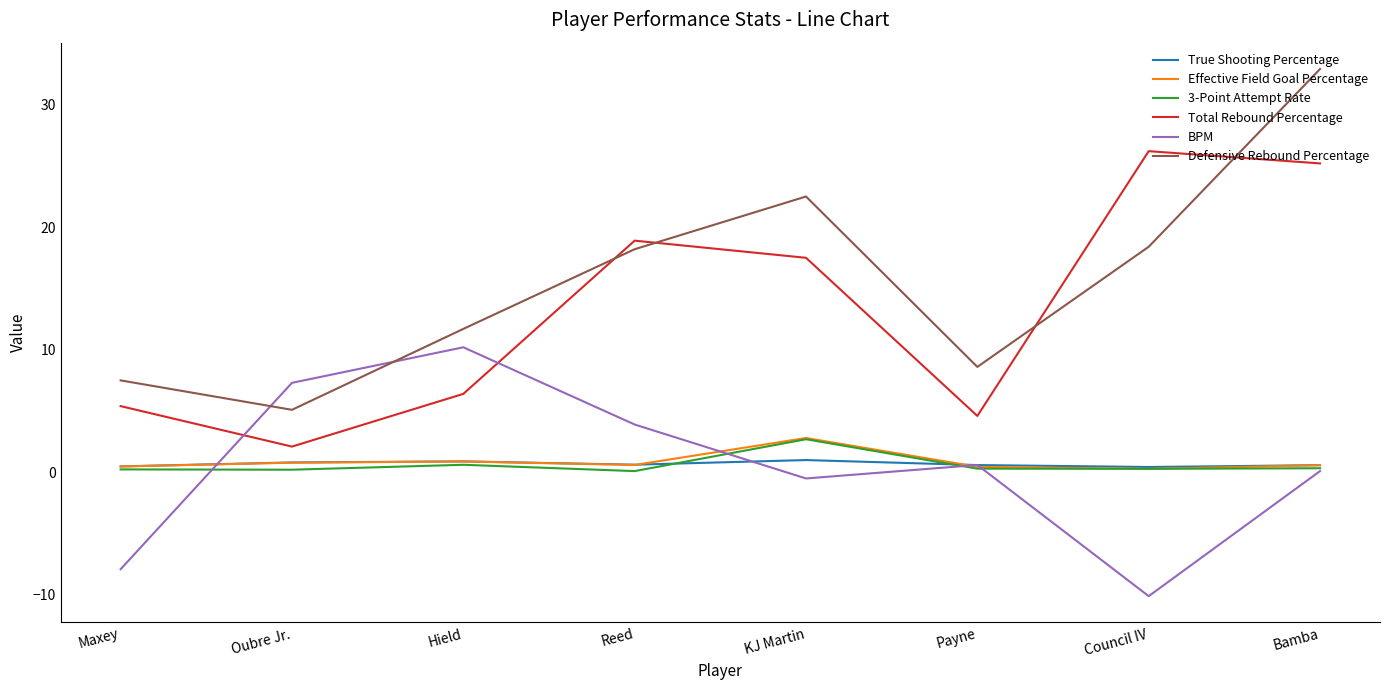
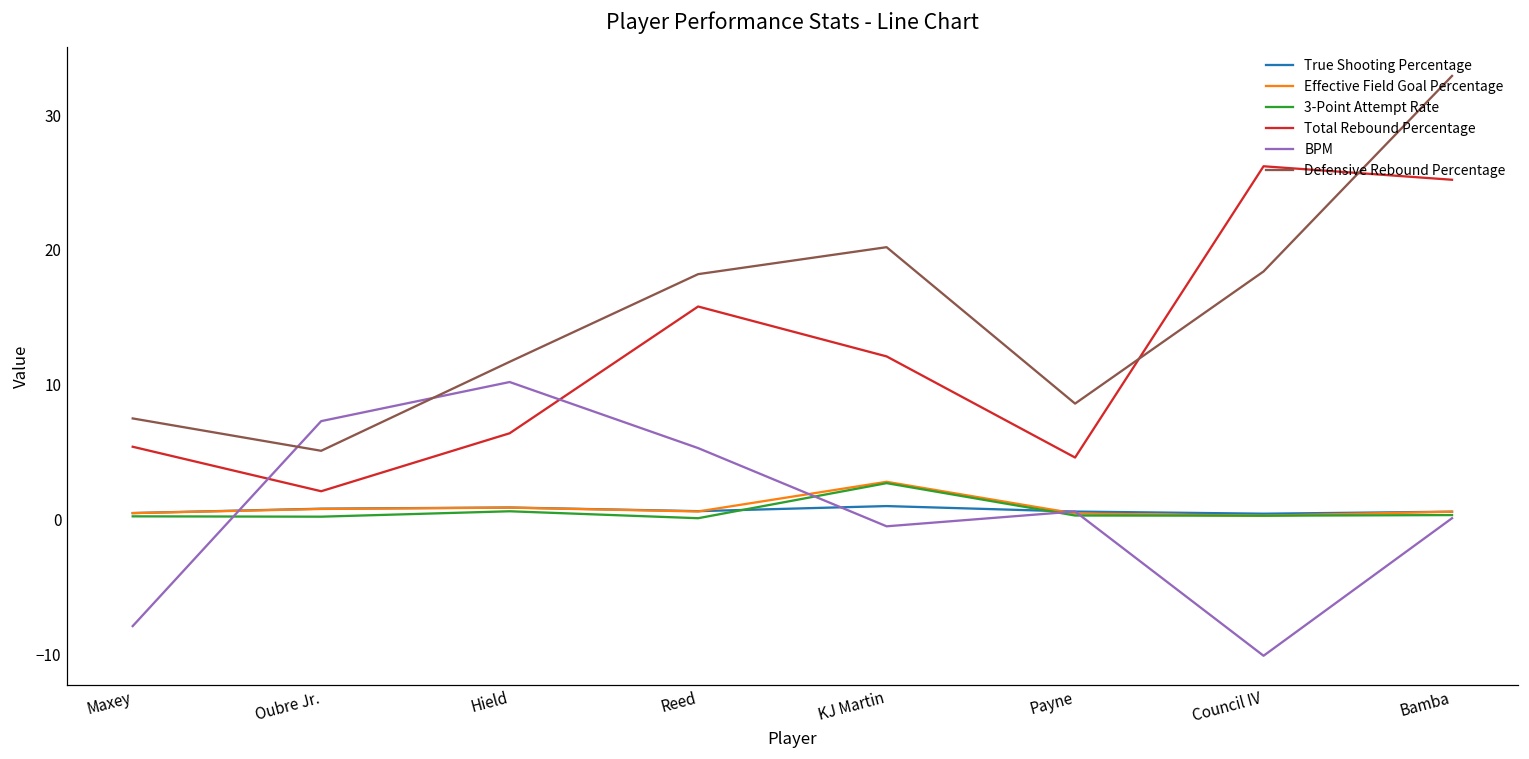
  {
    "True Shooting Percentage": {
      "KJ Martin": 1.0
    },
    "3-Point Attempt Rate": {
      "Maxey": 0.2,
      "Oubre Jr.": 0.2,
      "Hield": 0.6,
      "Reed": 0.1,
      "Bamba": 0.3
    },
    "Total Rebound Percentage": {
      "Maxey": 5.4,
      "Oubre Jr.": 2.1,
      "Hield": 6.4,
-     "Reed": 18.9,
-     "KJ Martin": 17.5,
+     "Reed": 15.8,
+     "KJ Martin": 12.1,
      "Payne": 4.6,
      "Council IV": 26.2,
      "Bamba": 25.2
    },
    "BPM": {
      "Maxey": -7.9,
      "Oubre Jr.": 7.3,
      "Hield": 10.2,
-     "Reed": 3.9,
+     "Reed": 5.3,
      "KJ Martin": -0.5,
      "Council IV": -10.1,
      "Bamba": 0.1
    },
    "Defensive Rebound Percentage": {
      "Maxey": 7.5,
      "Oubre Jr.": 5.1,
      "Hield": 11.7,
      "Reed": 18.2,
-     "KJ Martin": 22.5,
+     "KJ Martin": 20.2,
      "Payne": 8.6,
      "Council IV": 18.4,
      "Bamba": 32.9
    }
  }
